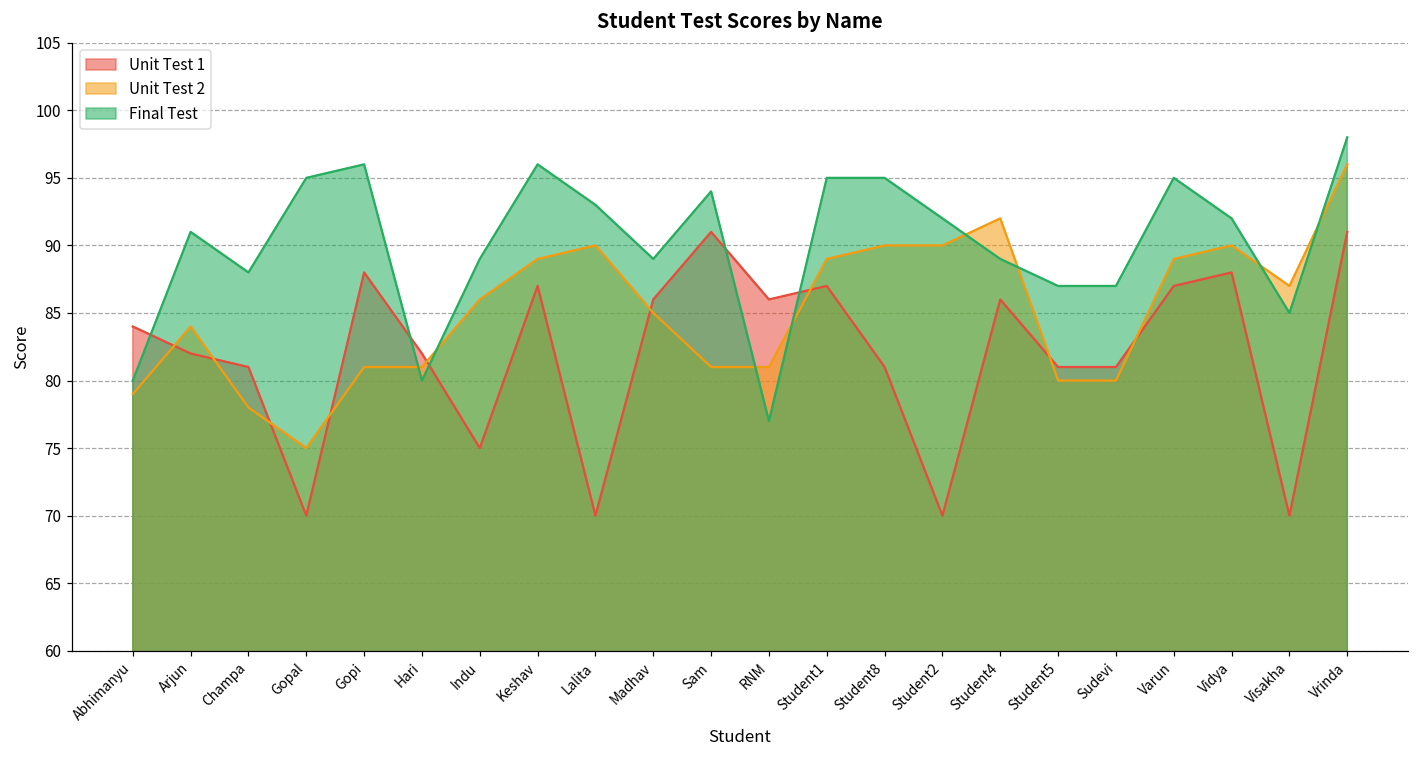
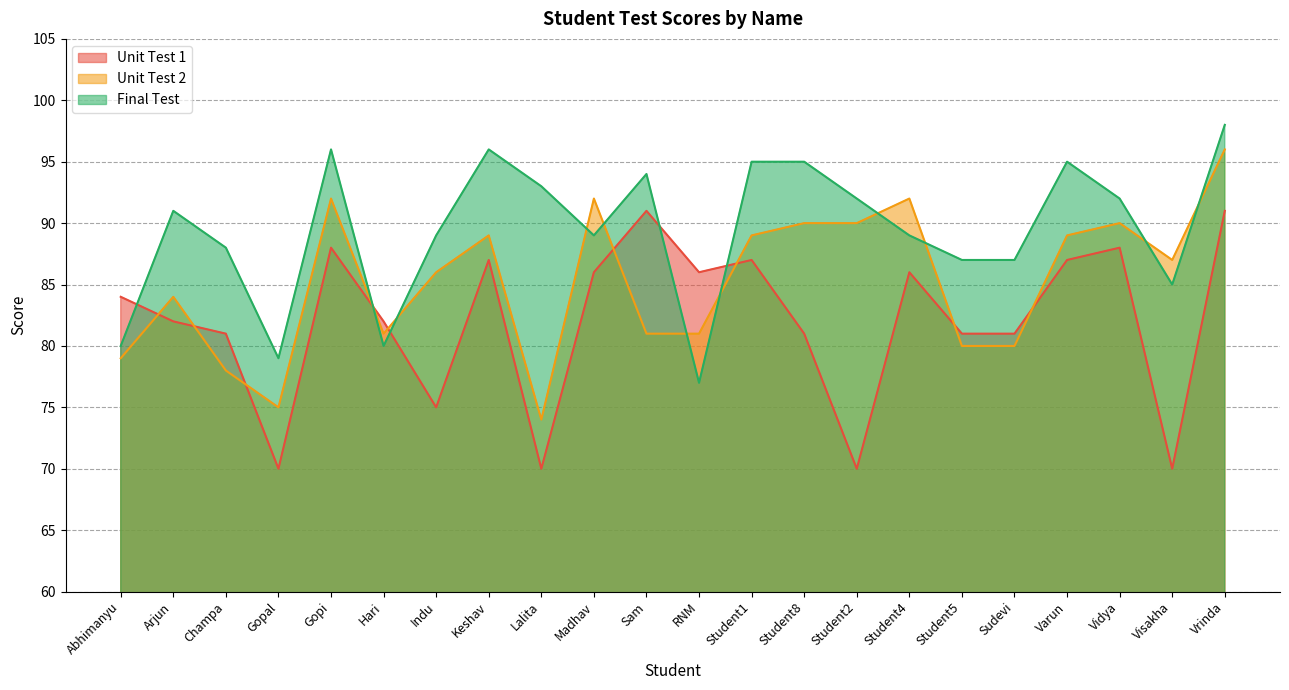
  {
    "Unit Test 1": {
      "Abhimanyu": 84,
      "Arjun": 82,
      "Champa": 81,
      "Gopal": 70,
      "Gopi": 88,
      "Hari": 82,
      "Indu": 75,
      "Keshav": 87,
      "Lalita": 70,
      "Madhav": 86,
      "Sam": 91,
      "RNM": 86,
      "Student1": 87,
      "Student8": 81,
      "Student2": 70,
      "Student4": 86,
      "Student5": 81,
      "Sudevi": 81,
      "Varun": 87,
      "Vidya": 88,
      "Visakha": 70,
      "Vrinda": 91
    },
    "Unit Test 2": {
      "Abhimanyu": 79,
      "Arjun": 84,
      "Champa": 78,
      "Gopal": 75,
-     "Gopi": 81,
+     "Gopi": 92,
      "Hari": 81,
      "Indu": 86,
      "Keshav": 89,
-     "Lalita": 90,
-     "Madhav": 85,
+     "Lalita": 74,
+     "Madhav": 92,
      "Sam": 81,
      "RNM": 81,
      "Student1": 89,
      "Student8": 90,
      "Student2": 90,
      "Student4": 92,
      "Student5": 80,
      "Sudevi": 80,
      "Varun": 89,
      "Vidya": 90,
      "Visakha": 87,
      "Vrinda": 96
    },
    "Final Test": {
      "Abhimanyu": 80,
      "Arjun": 91,
      "Champa": 88,
-     "Gopal": 95,
+     "Gopal": 79,
      "Gopi": 96,
      "Hari": 80,
      "Indu": 89,
      "Keshav": 96,
      "Lalita": 93,
      "Madhav": 89,
      "Sam": 94,
      "RNM": 77,
      "Student1": 95,
      "Student8": 95,
      "Student2": 92,
      "Student4": 89,
      "Student5": 87,
      "Sudevi": 87,
      "Varun": 95,
      "Vidya": 92,
      "Visakha": 85,
      "Vrinda": 98
    }
  }
